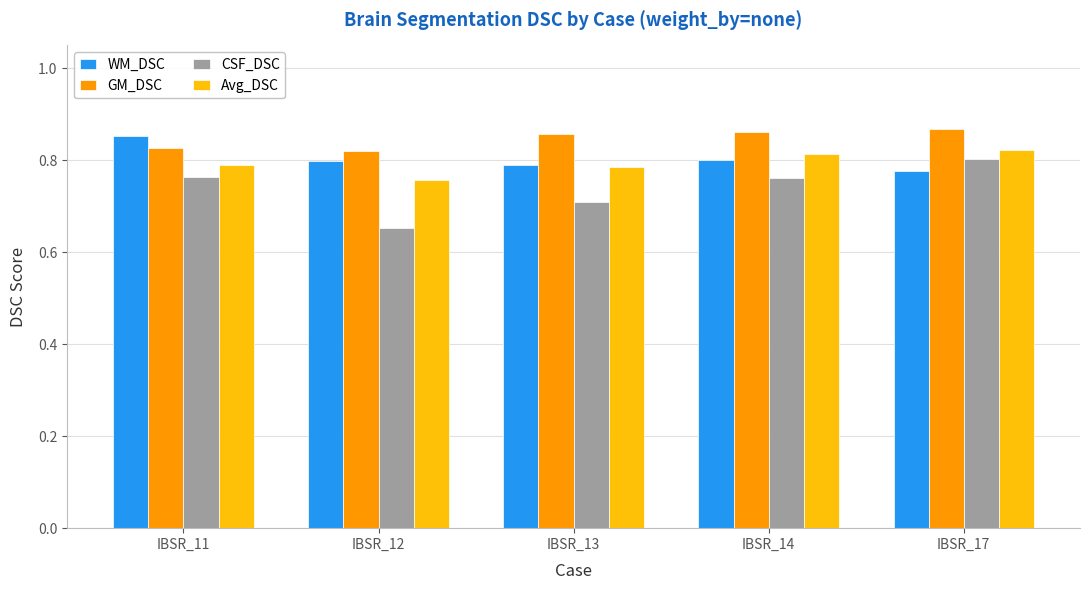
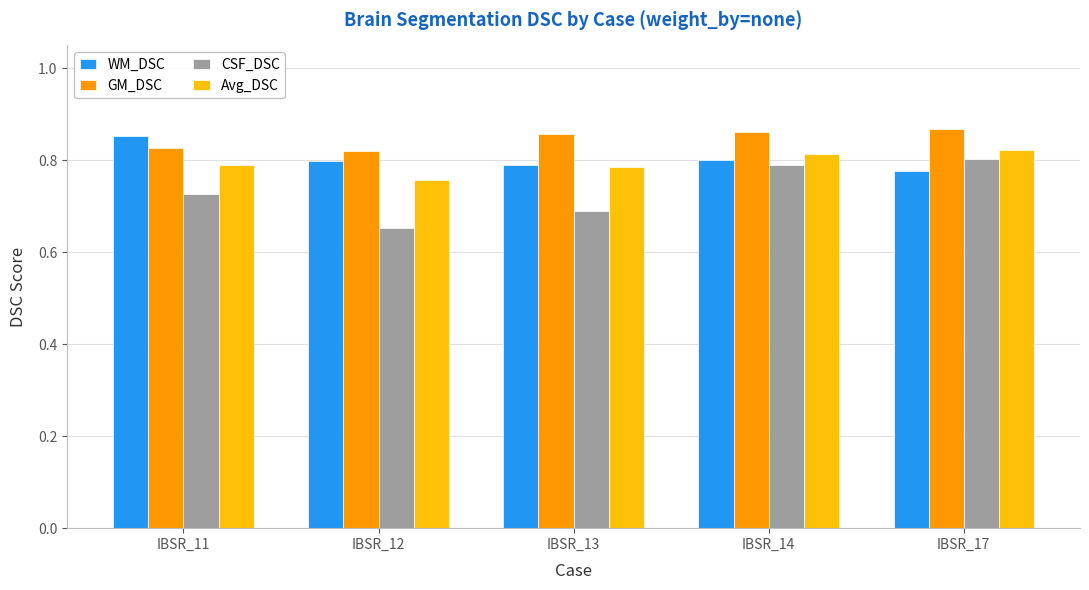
  {
    "WM_DSC": {
      "IBSR_11": 0.85,
      "IBSR_12": 0.80,
      "IBSR_13": 0.79,
      "IBSR_14": 0.80,
      "IBSR_17": 0.78
    },
    "CSF_DSC": {
-     "IBSR_11": 0.76,
+     "IBSR_11": 0.73,
      "IBSR_12": 0.65,
-     "IBSR_13": 0.71,
-     "IBSR_14": 0.76,
+     "IBSR_13": 0.69,
+     "IBSR_14": 0.79,
      "IBSR_17": 0.80
    }
  }
